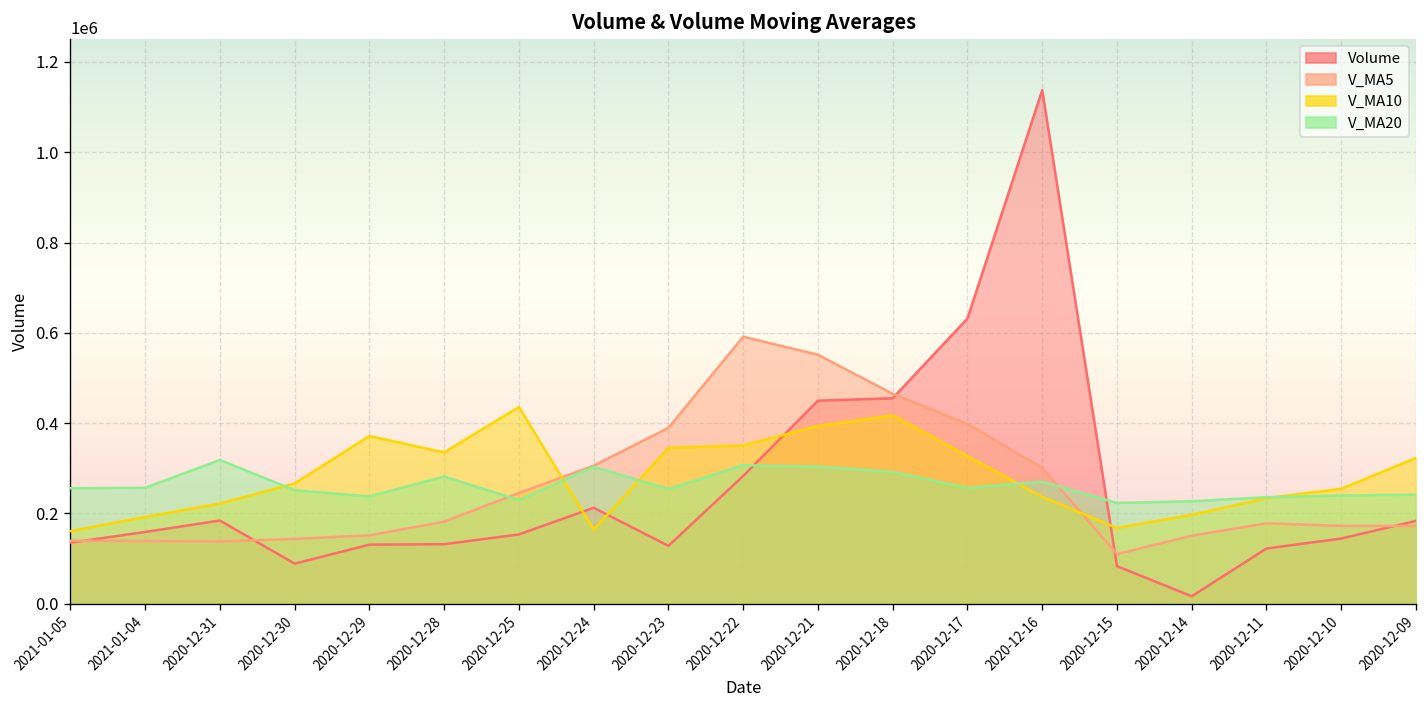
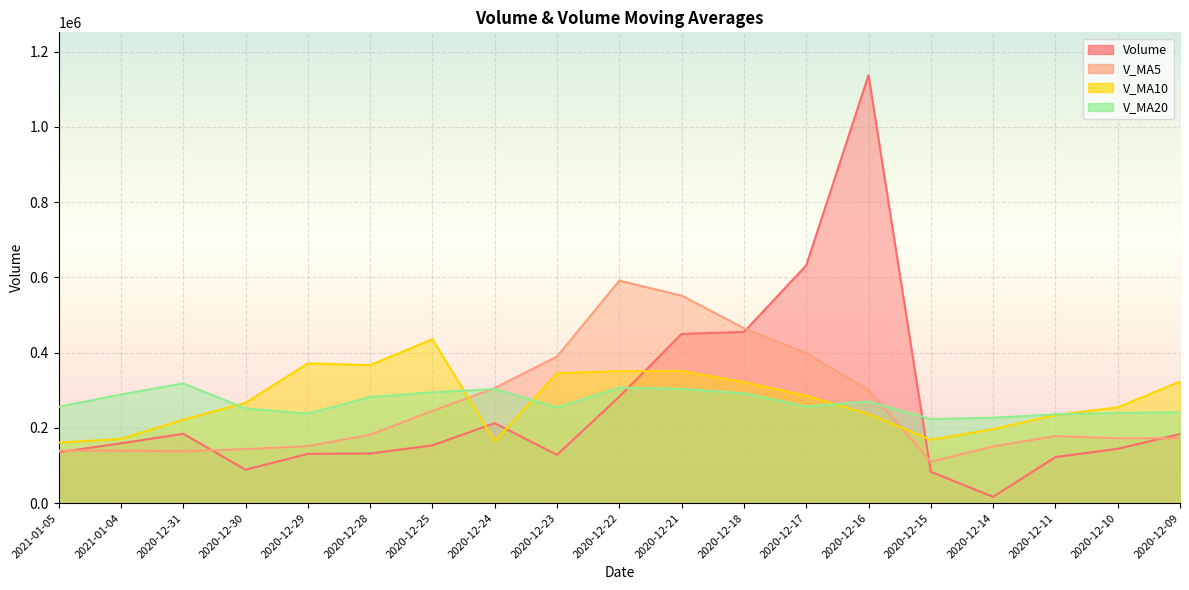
  {
    "V_MA10": {
      "2021-01-05": 160000,
-     "2021-01-04": 190000,
+     "2021-01-04": 170000,
      "2020-12-31": 220000,
      "2020-12-30": 270000,
      "2020-12-29": 370000,
-     "2020-12-28": 340000,
+     "2020-12-28": 370000,
      "2020-12-25": 440000,
      "2020-12-24": 160000,
      "2020-12-23": 350000,
      "2020-12-22": 350000,
-     "2020-12-21": 390000,
-     "2020-12-18": 420000,
-     "2020-12-17": 330000,
+     "2020-12-21": 350000,
+     "2020-12-18": 320000,
+     "2020-12-17": 290000,
      "2020-12-16": 240000,
      "2020-12-15": 170000,
      "2020-12-14": 200000,
      "2020-12-10": 250000,
      "2020-12-09": 320000
    },
    "V_MA20": {
      "2021-01-05": 260000,
-     "2021-01-04": 260000,
+     "2021-01-04": 290000,
      "2020-12-31": 320000,
      "2020-12-30": 250000,
      "2020-12-29": 240000,
      "2020-12-28": 280000,
-     "2020-12-25": 230000,
+     "2020-12-25": 290000,
      "2020-12-23": 250000,
      "2020-12-22": 310000,
      "2020-12-21": 300000,
      "2020-12-18": 290000,
      "2020-12-17": 260000,
      "2020-12-16": 270000,
      "2020-12-15": 220000,
      "2020-12-14": 230000,
      "2020-12-10": 240000,
      "2020-12-09": 240000
    }
  }
